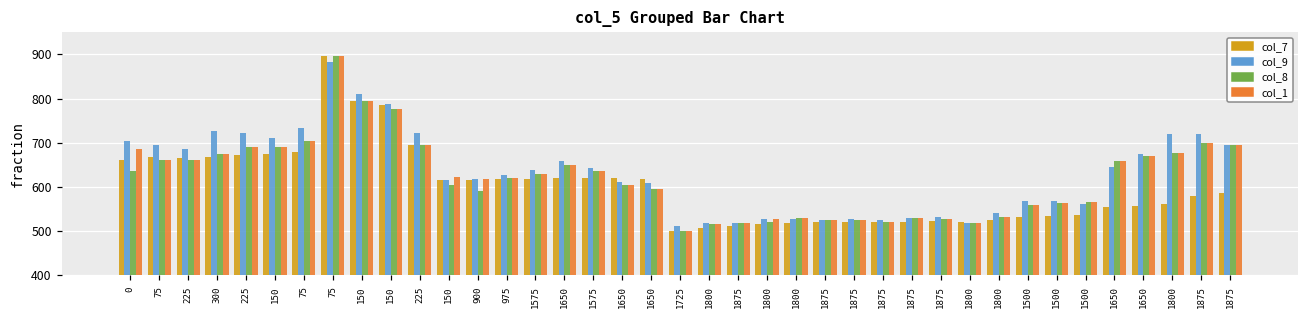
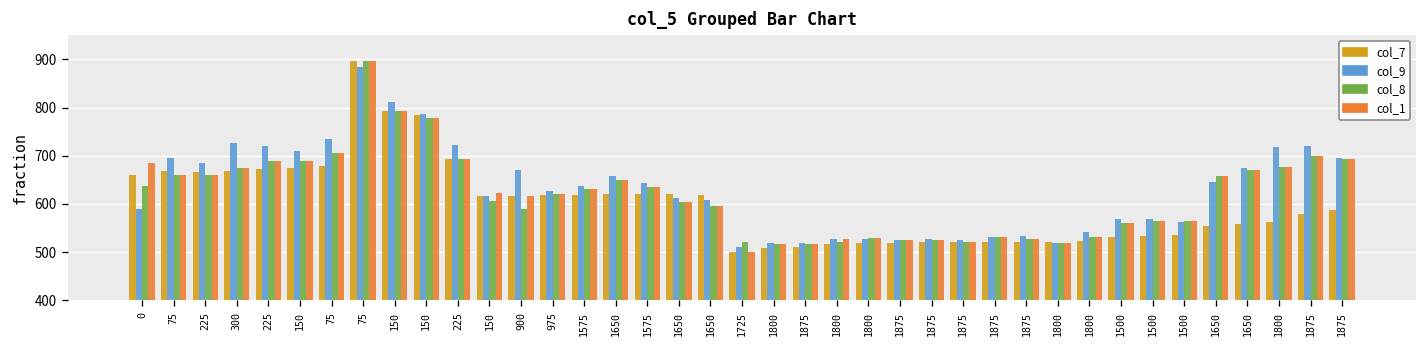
  {
    "col_9": {
-     "0": 700,
+     "0": 590,
      "300": 730,
-     "900": 620,
+     "900": 670,
      "975": 630,
      "1725": 510
    },
    "col_8": {
      "0": 640,
      "300": 680,
      "900": 590,
      "975": 620,
-     "1725": 500
+     "1725": 520
    }
  }
